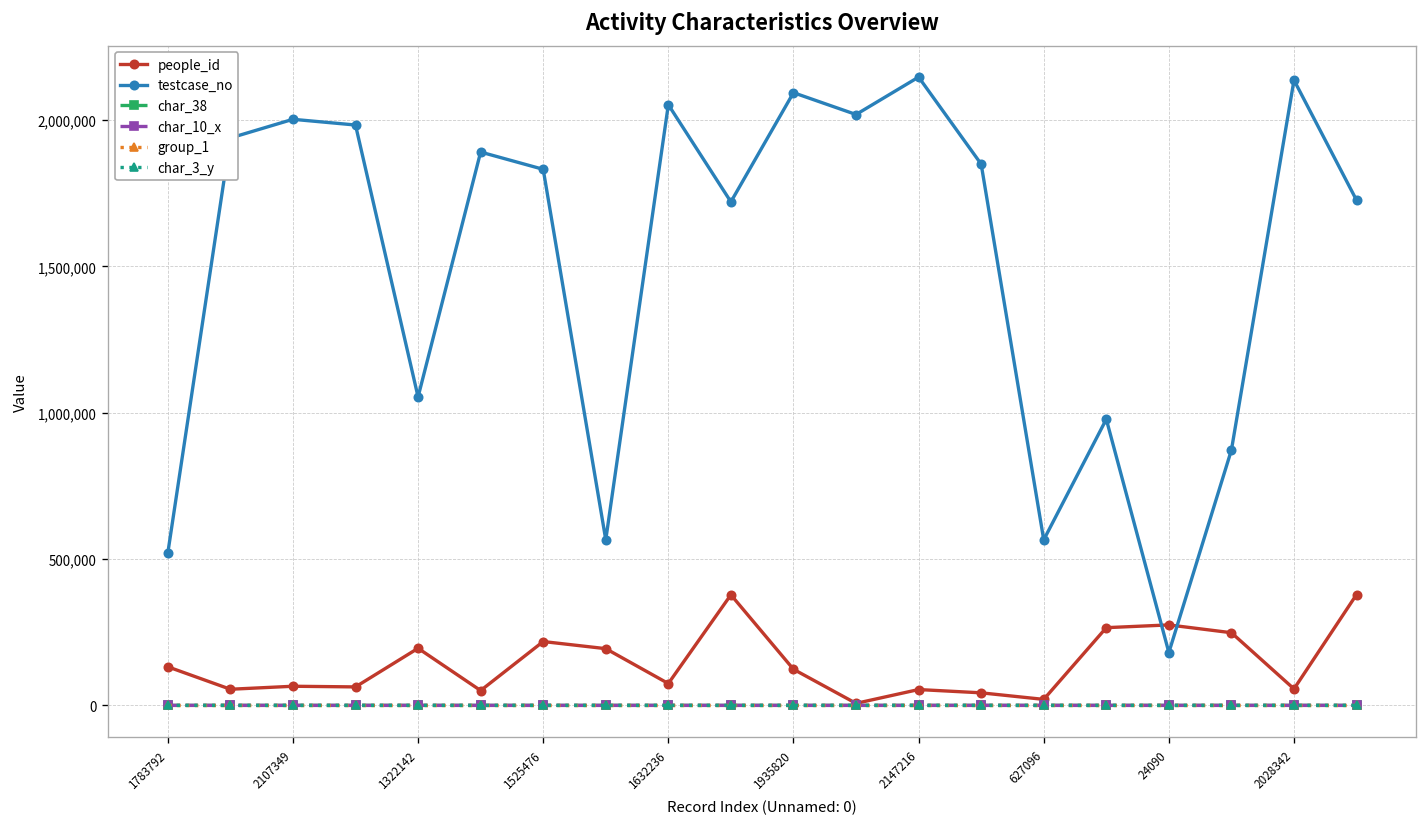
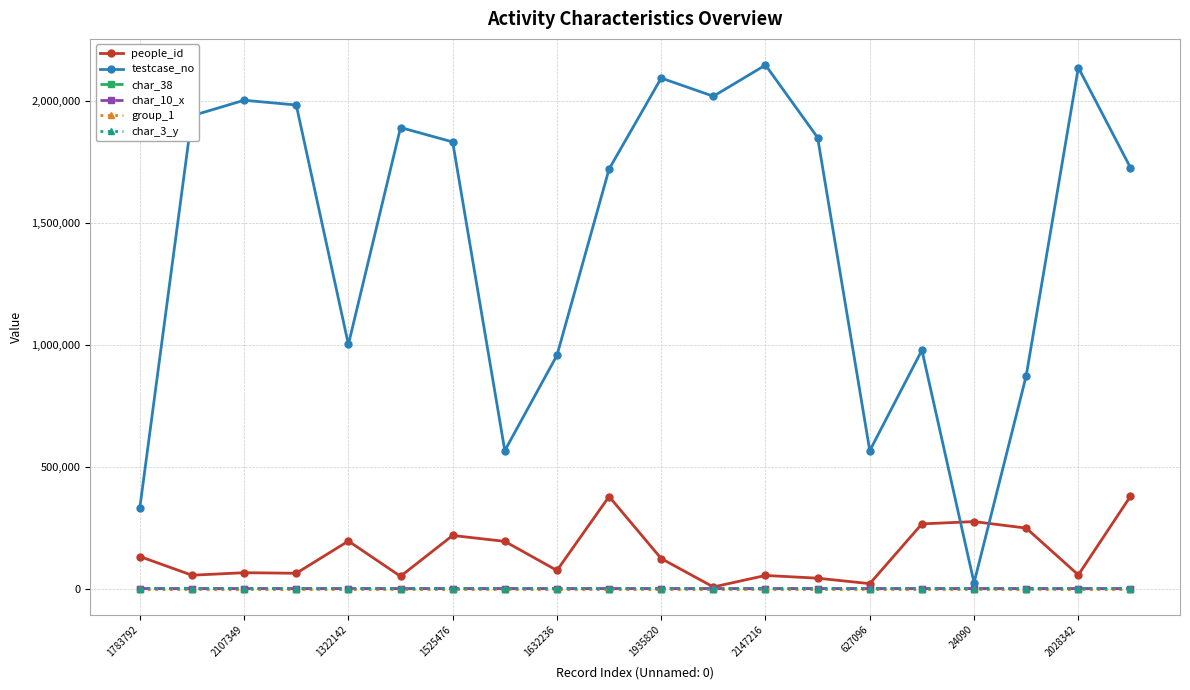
  {
    "people_id": {
      "1783792": "130,000",
      "2107349": "70,000",
      "1322142": "200,000",
      "1525476": "220,000",
      "1632236": "70,000",
      "1935820": "120,000",
      "2147216": "50,000",
      "627096": "20,000",
      "24090": "270,000",
      "2028342": "60,000"
    },
    "testcase_no": {
-     "1783792": "520,000",
+     "1783792": "330,000",
      "2107349": "2,000,000",
-     "1322142": "1,050,000",
+     "1322142": "1,000,000",
      "1525476": "1,830,000",
-     "1632236": "2,050,000",
+     "1632236": "960,000",
      "1935820": "2,090,000",
      "2147216": "2,150,000",
      "627096": "570,000",
-     "24090": "180,000",
+     "24090": "20,000",
      "2028342": "2,140,000"
    },
    "char_3_y": {
      "1783792": "0",
      "2107349": "0",
      "1322142": "0",
      "1525476": "0",
      "1632236": "0",
      "1935820": "0",
      "2147216": "0",
      "627096": "0",
      "24090": "0",
      "2028342": "0"
    }
  }
